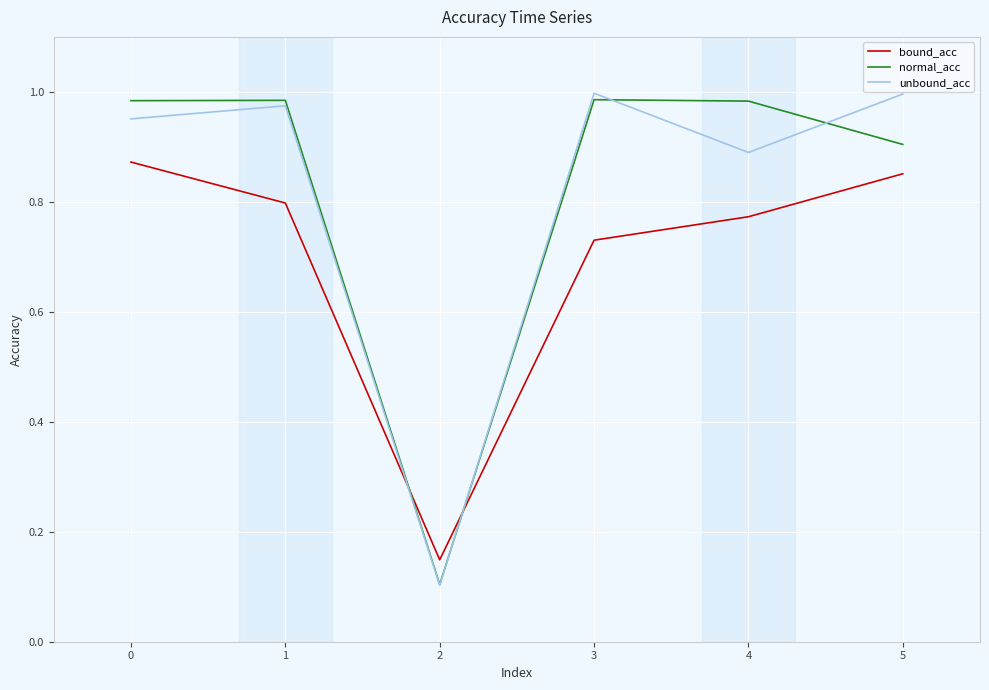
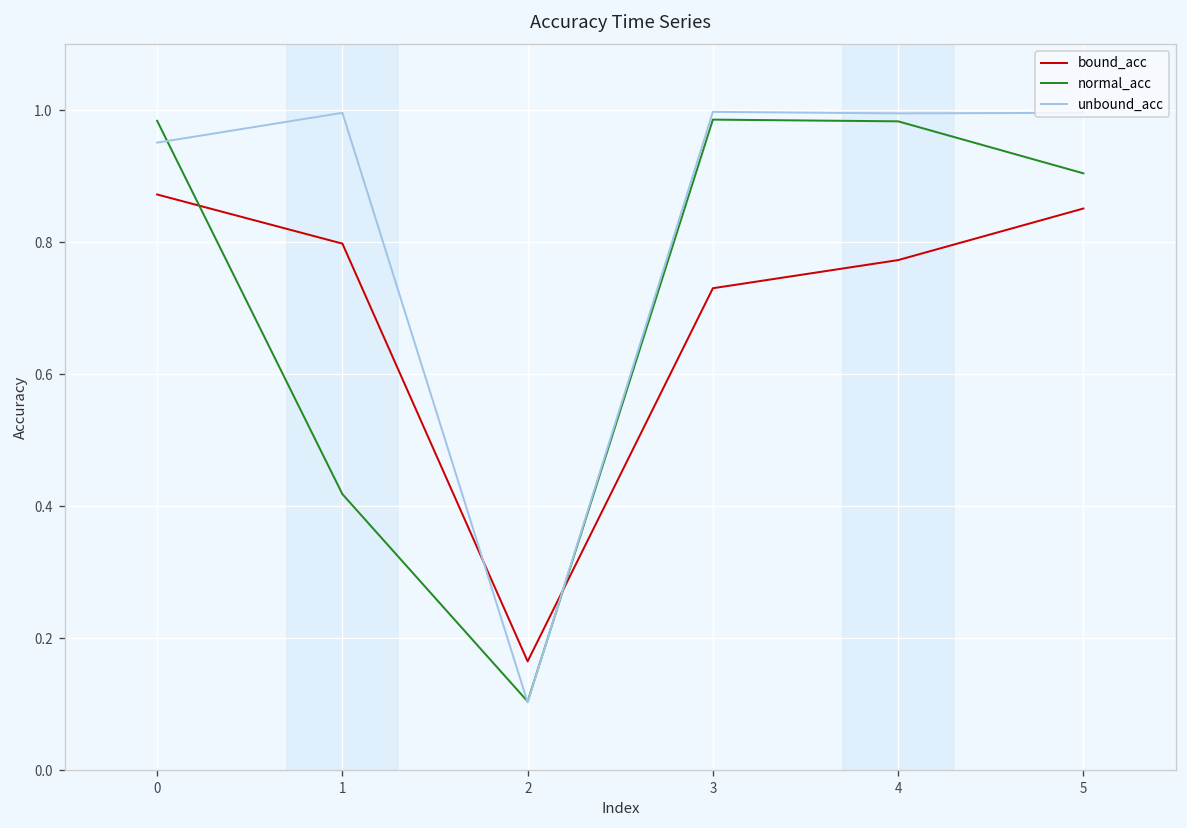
  {
    "bound_acc": {
      "0": 0.87,
      "1": 0.80,
-     "2": 0.15,
+     "2": 0.16,
      "3": 0.73,
      "4": 0.77,
      "5": 0.85
    },
    "normal_acc": {
      "0": 0.98,
-     "1": 0.98,
+     "1": 0.42,
      "3": 0.99,
      "4": 0.98,
      "5": 0.90
    },
    "unbound_acc": {
      "0": 0.95,
-     "1": 0.97,
+     "1": 1.00,
      "3": 1.00,
-     "4": 0.89,
+     "4": 1.00,
      "5": 1.00
    }
  }
